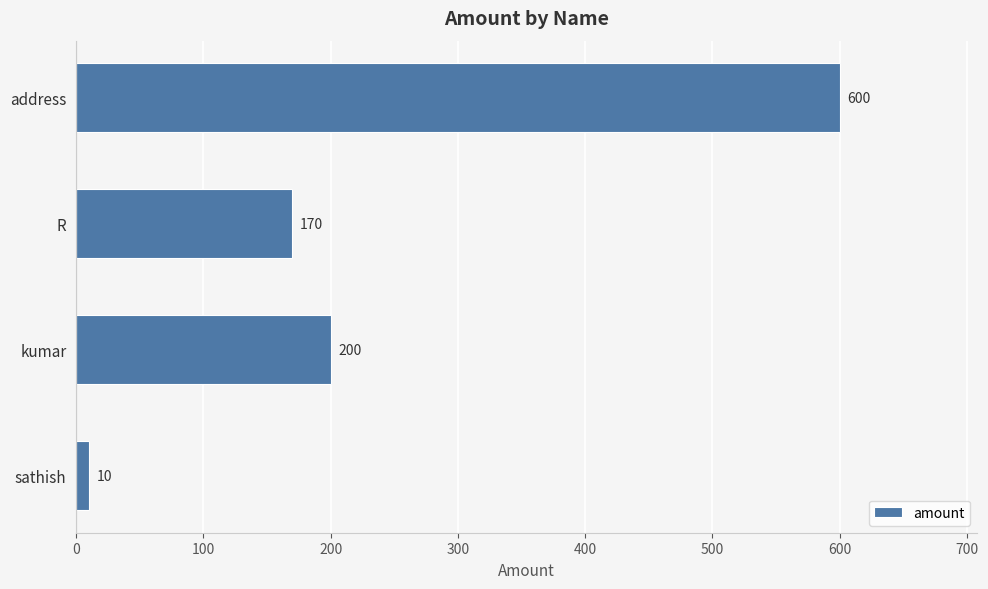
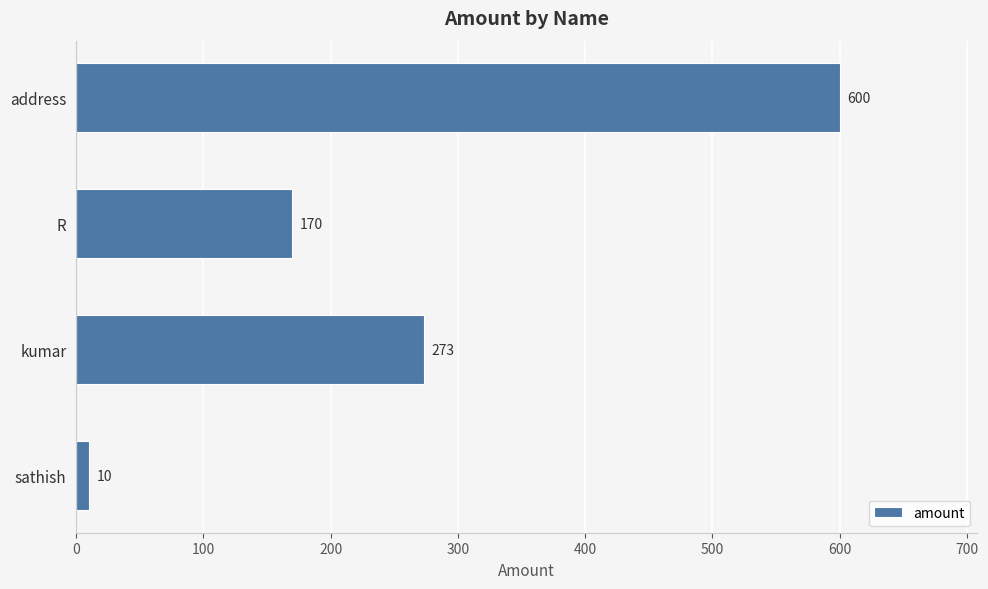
  {
    "address": 600,
    "R": 170,
-   "kumar": 200,
+   "kumar": 273,
    "sathish": 10
  }
